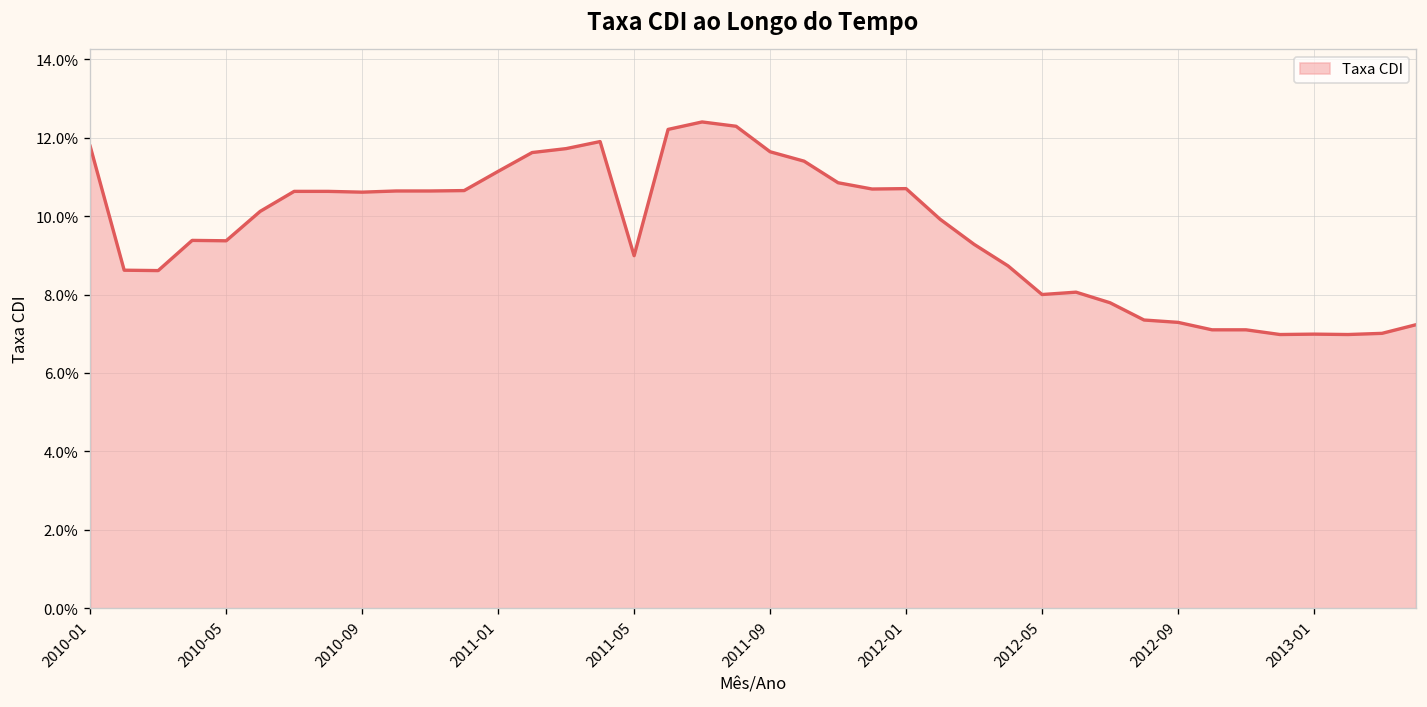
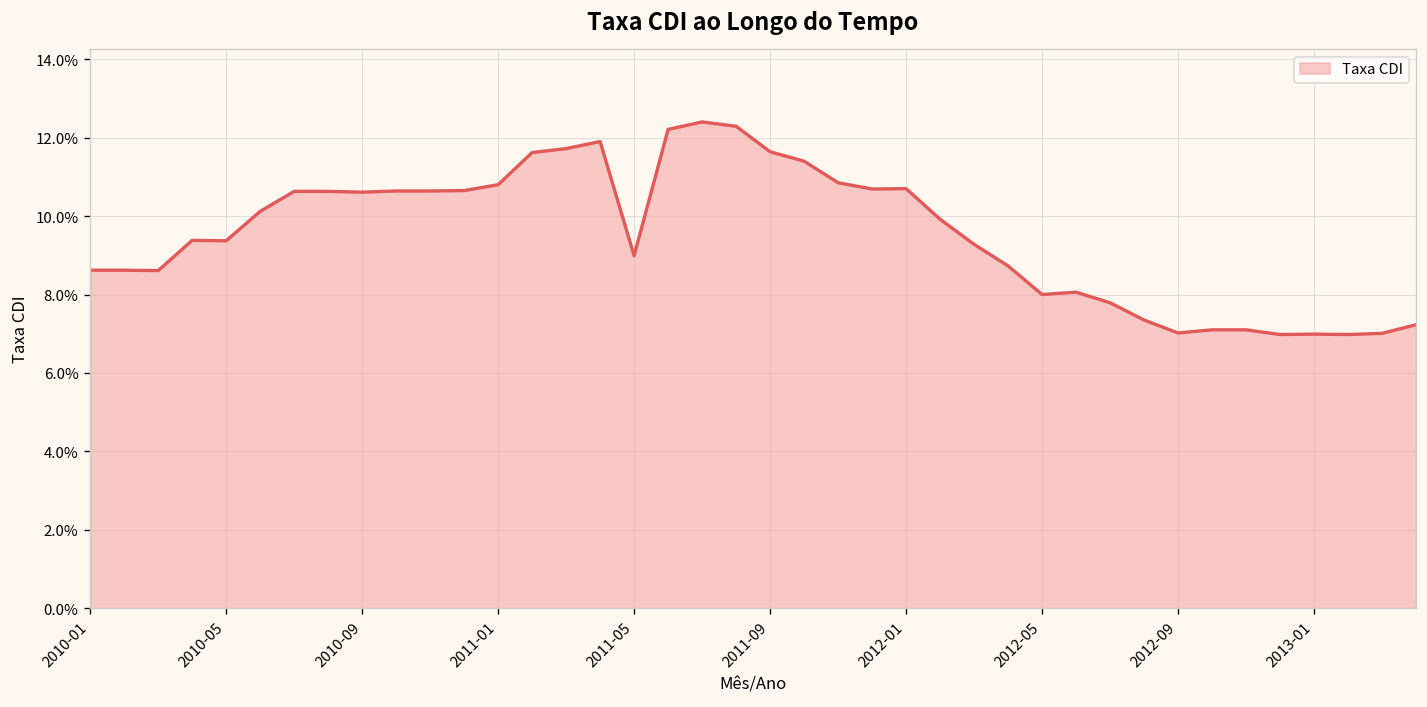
  {
-   "2010-01": "11.8%",
+   "2010-01": "8.6%",
    "2010-05": "9.4%",
    "2010-09": "10.6%",
-   "2011-01": "11.1%",
+   "2011-01": "10.8%",
    "2011-05": "9.0%",
    "2011-09": "11.6%",
    "2012-01": "10.7%",
    "2012-05": "8.0%",
-   "2012-09": "7.3%",
+   "2012-09": "7.0%",
    "2013-01": "7.0%"
  }
